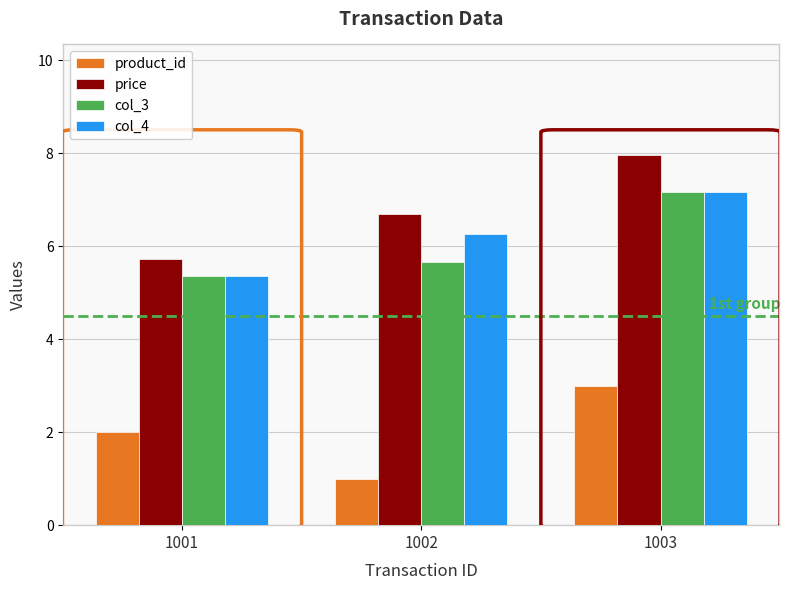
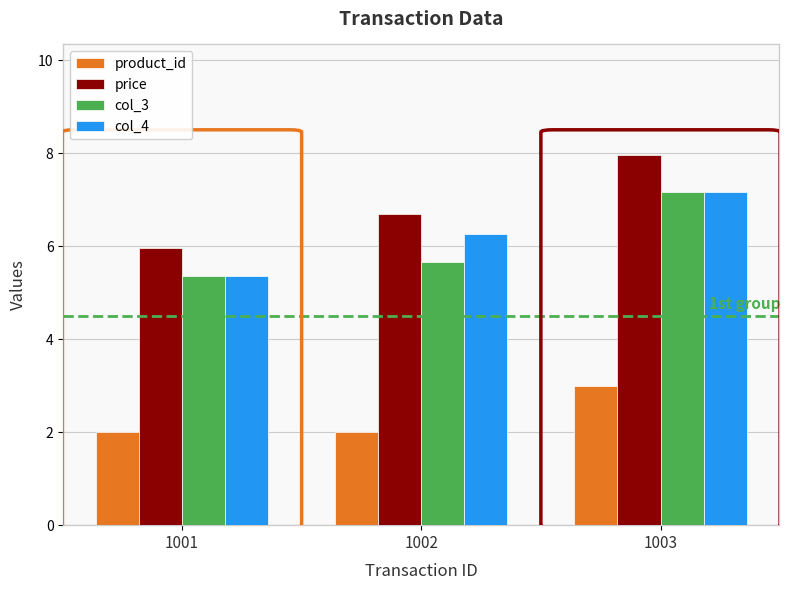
  {
    "product_id": {
      "1001": 2,
-     "1002": 1,
+     "1002": 2,
      "1003": 3
    },
    "price": {
-     "1001": 5.7,
+     "1001": 6.0,
      "1002": 6.7,
      "1003": 8.0
    },
    "col_3": {
      "1001": 5.4,
      "1002": 5.7,
      "1003": 7.2
    },
    "col_4": {
      "1001": 5.4,
      "1002": 6.3
    }
  }
